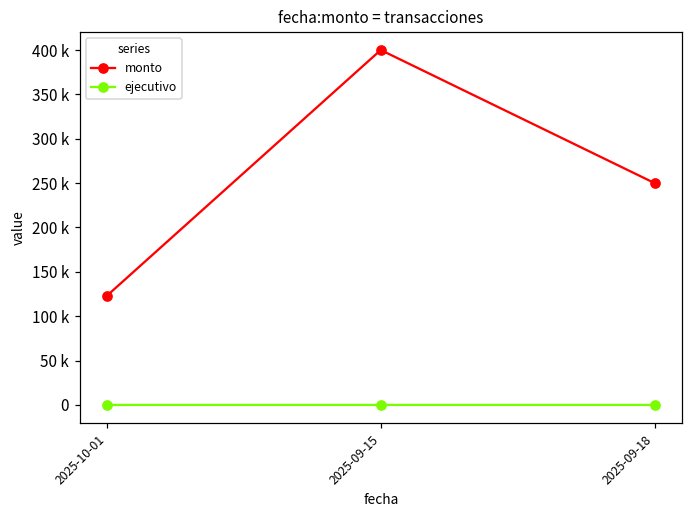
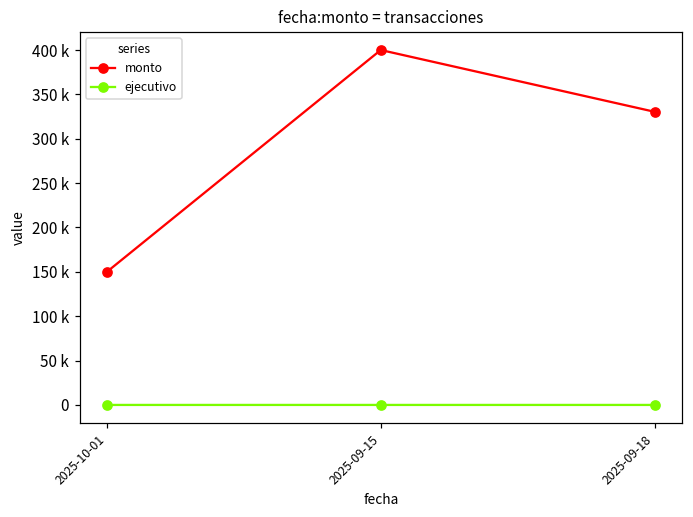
  {
    "monto": {
-     "2025-10-01": 120000,
+     "2025-10-01": 150000,
      "2025-09-15": 400000,
-     "2025-09-18": 250000
+     "2025-09-18": 330000
    },
    "ejecutivo": {
      "2025-10-01": 0,
      "2025-09-15": 0,
      "2025-09-18": 0
    }
  }
